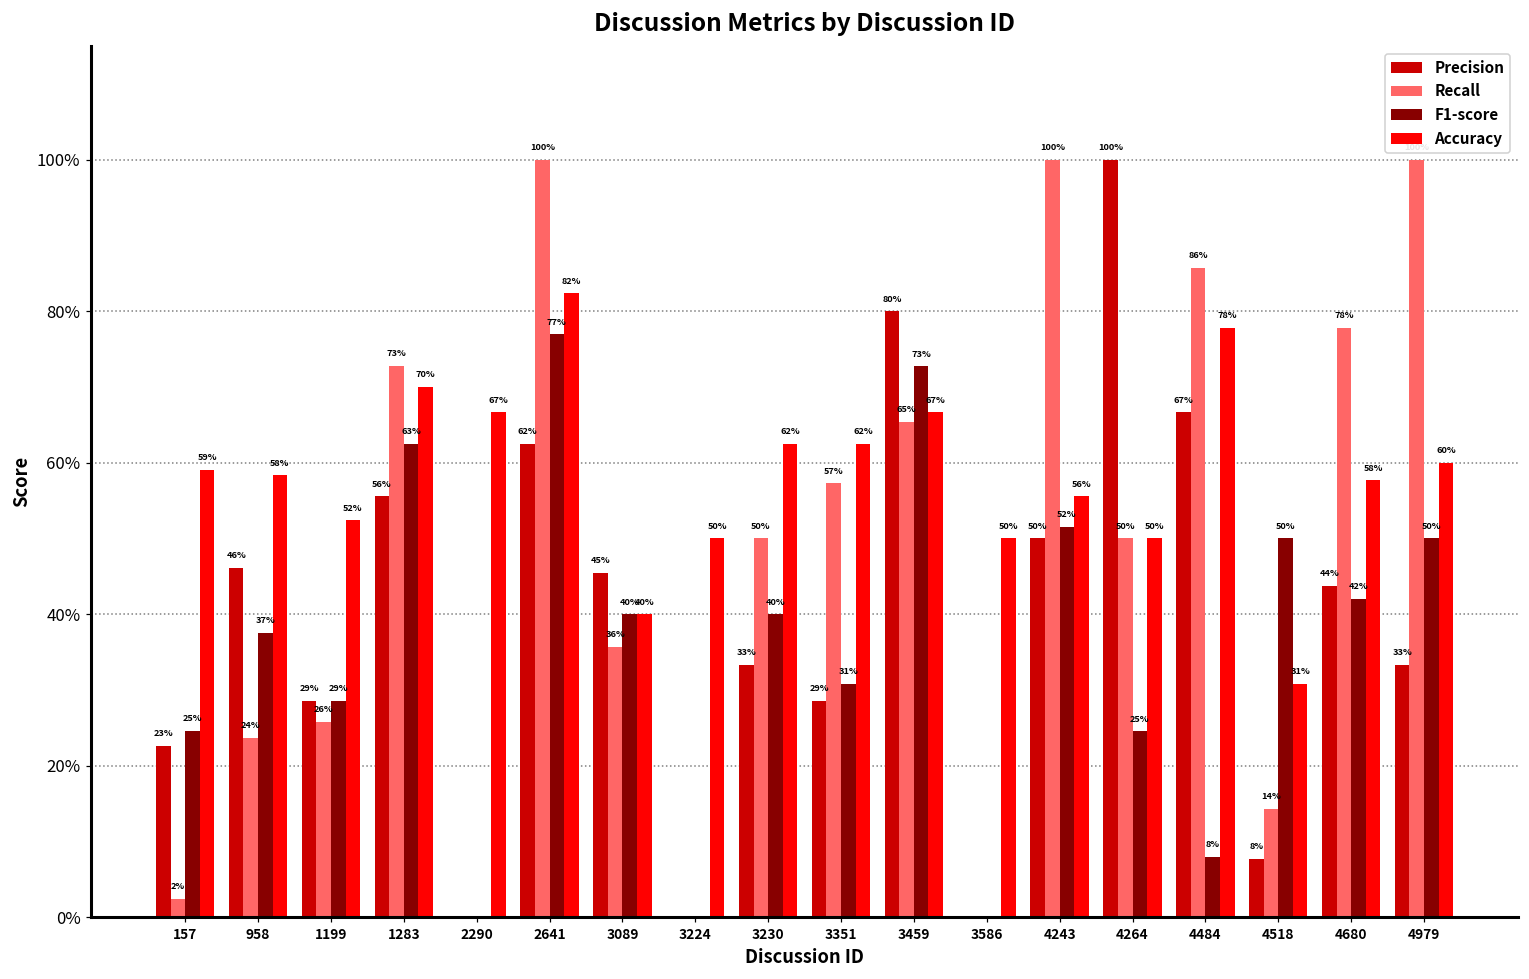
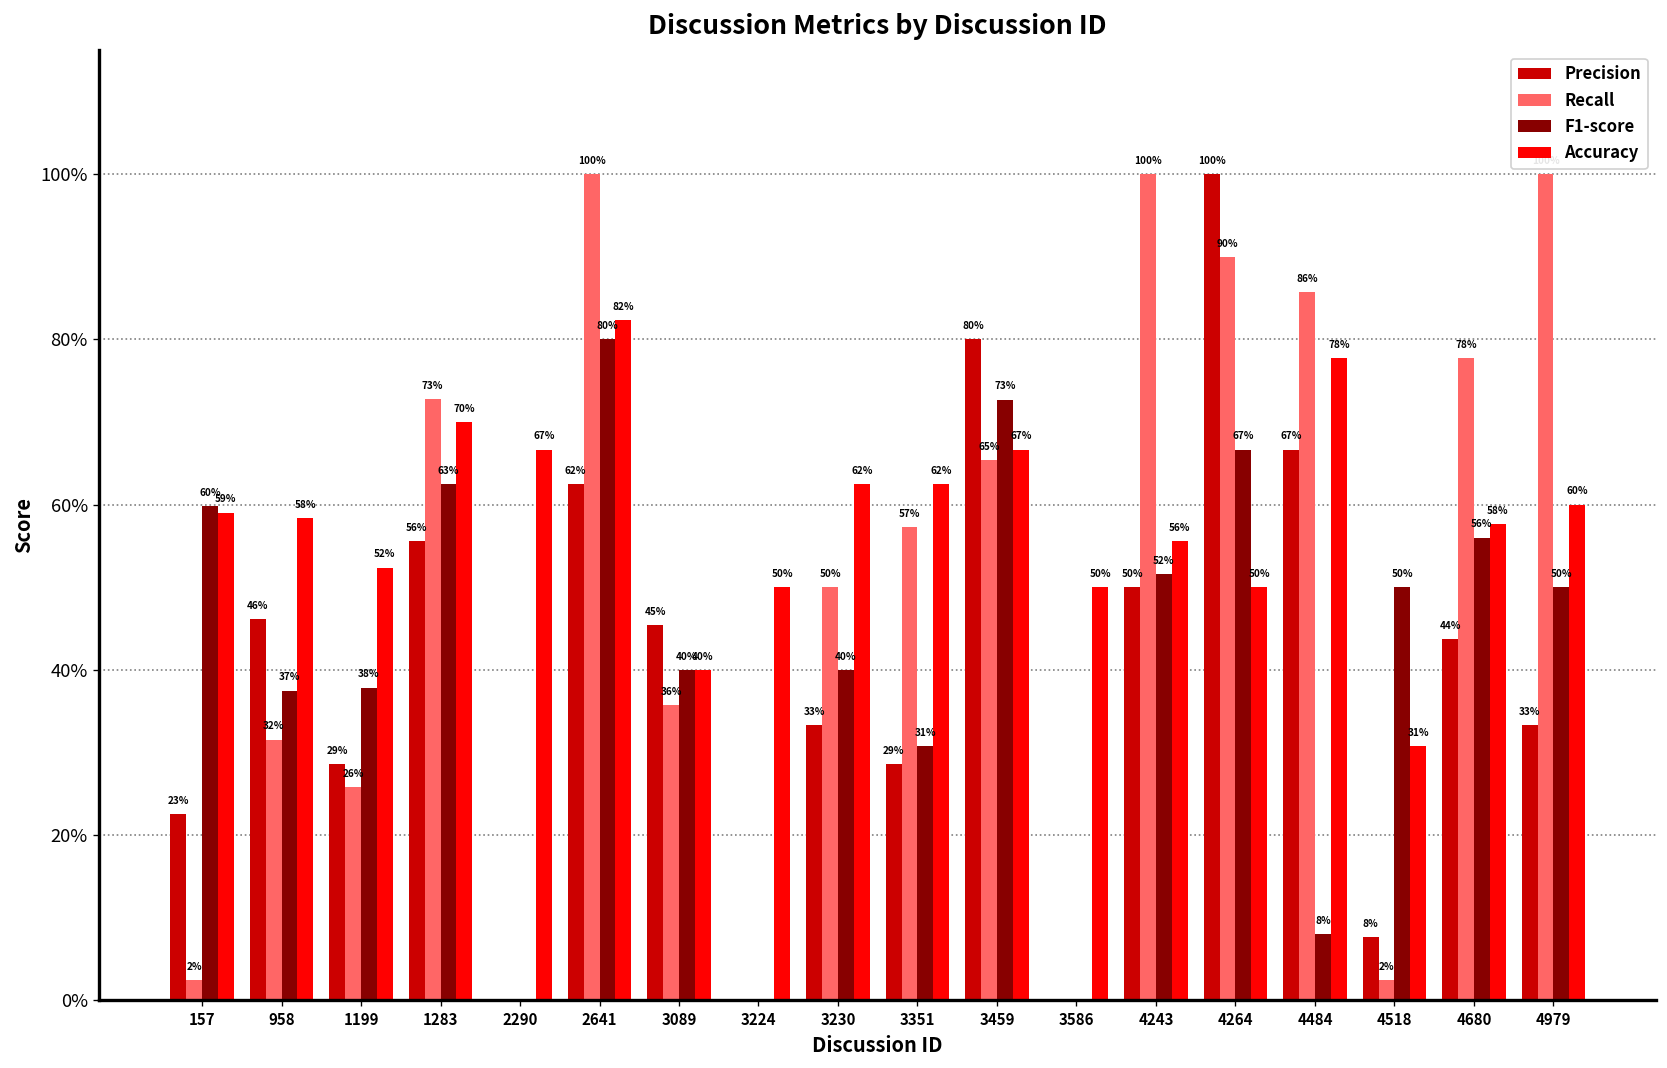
  {
    "Recall": {
      "157": "2%",
-     "958": "24%",
+     "958": "32%",
      "1199": "26%",
      "1283": "73%",
      "2641": "100%",
      "3089": "36%",
      "3230": "50%",
      "3351": "57%",
      "3459": "65%",
      "4243": "100%",
-     "4264": "50%",
+     "4264": "90%",
      "4484": "86%",
-     "4518": "14%",
+     "4518": "2%",
      "4680": "78%"
    },
    "F1-score": {
-     "157": "25%",
+     "157": "60%",
      "958": "37%",
-     "1199": "29%",
+     "1199": "38%",
      "1283": "63%",
-     "2641": "77%",
+     "2641": "80%",
      "3230": "40%",
      "3351": "31%",
      "3459": "73%",
      "4243": "52%",
-     "4264": "25%",
+     "4264": "67%",
      "4484": "8%",
      "4518": "50%",
-     "4680": "42%",
+     "4680": "56%",
      "4979": "50%"
    }
  }
